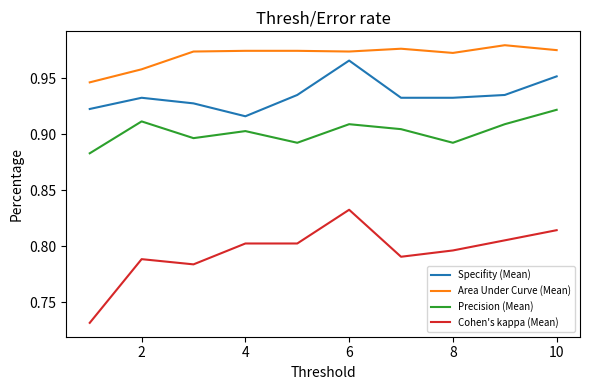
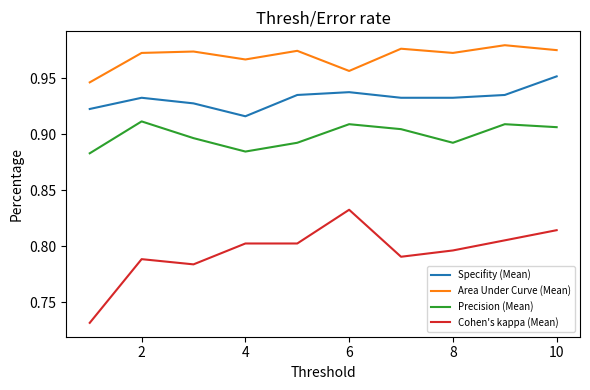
  {
    "Specifity (Mean)": {
      "2": 0.933,
      "4": 0.916,
-     "6": 0.966,
+     "6": 0.938,
      "8": 0.933,
      "10": 0.952
    },
    "Area Under Curve (Mean)": {
-     "2": 0.958,
-     "4": 0.974,
-     "6": 0.974,
+     "2": 0.973,
+     "4": 0.967,
+     "6": 0.956,
      "8": 0.973,
      "10": 0.975
    },
    "Precision (Mean)": {
      "2": 0.911,
-     "4": 0.903,
+     "4": 0.885,
      "6": 0.909,
      "8": 0.892,
-     "10": 0.922
+     "10": 0.906
    },
    "Cohen's kappa (Mean)": {
      "2": 0.789,
      "4": 0.803,
      "6": 0.833,
      "8": 0.796,
      "10": 0.814
    }
  }
